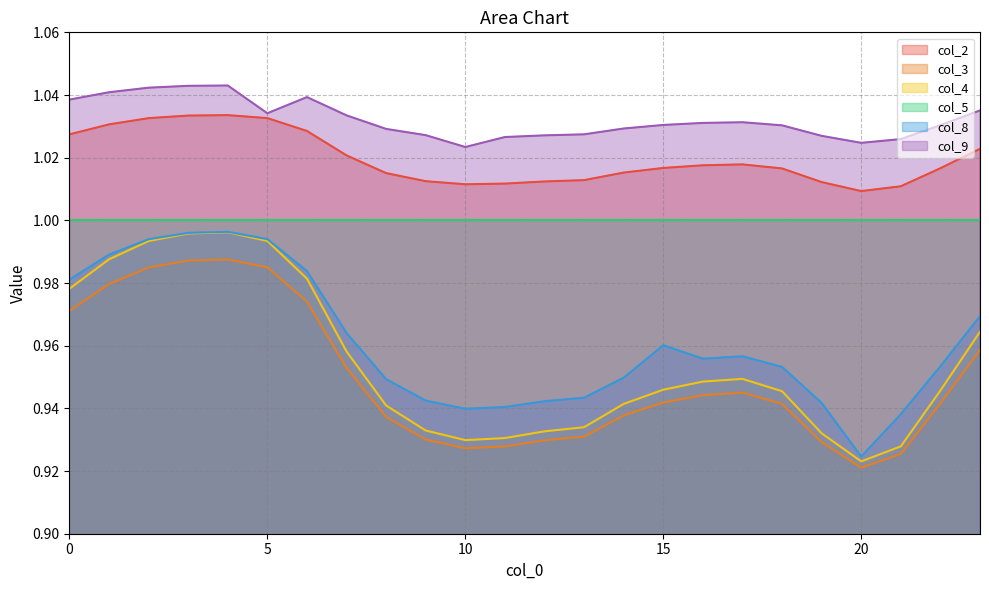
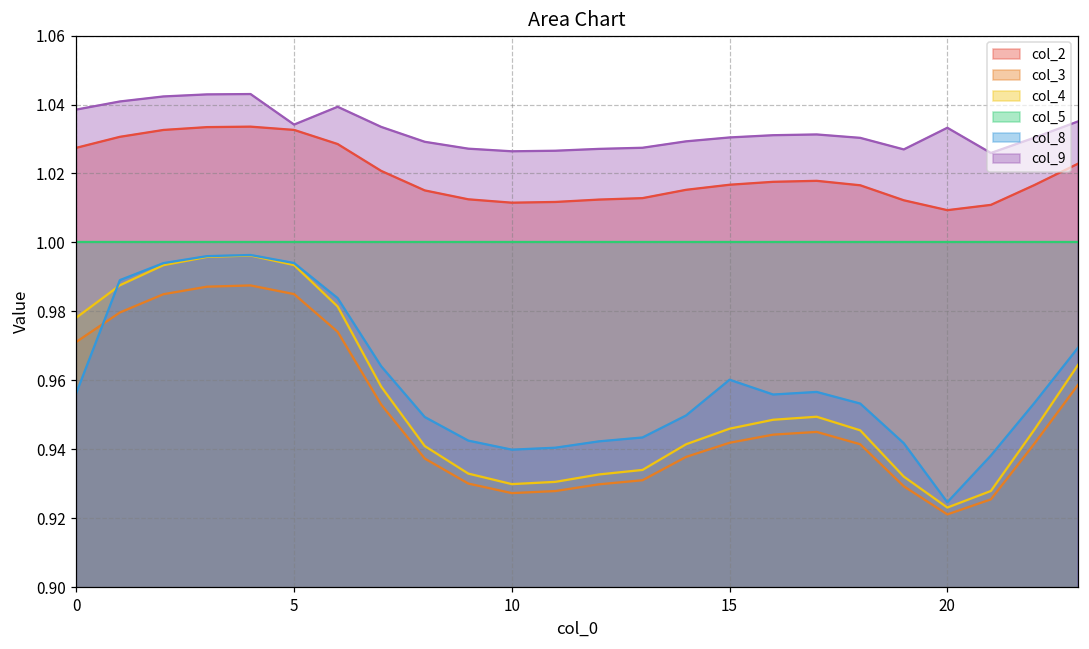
  {
    "col_5": {
      "0": 1.000,
      "5": 1.000,
      "10": 1.000,
      "15": 1.000,
      "20": 1.000
    },
    "col_8": {
-     "0": 0.981,
+     "0": 0.956,
      "10": 0.940,
      "15": 0.960,
      "20": 0.925
    },
    "col_9": {
      "0": 1.039,
      "5": 1.034,
-     "10": 1.023,
+     "10": 1.026,
      "15": 1.030,
-     "20": 1.025
+     "20": 1.033
    }
  }
